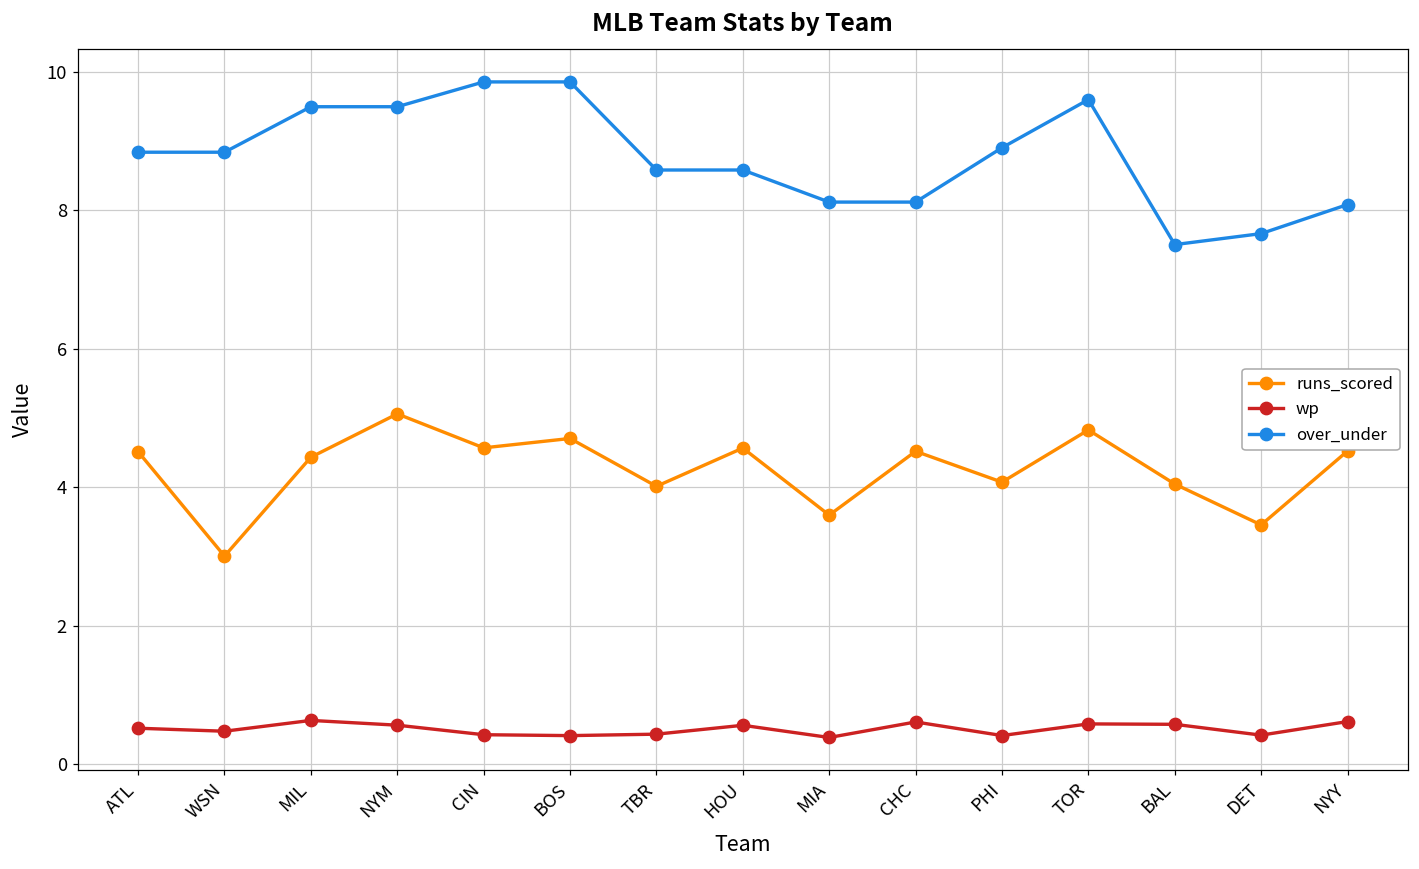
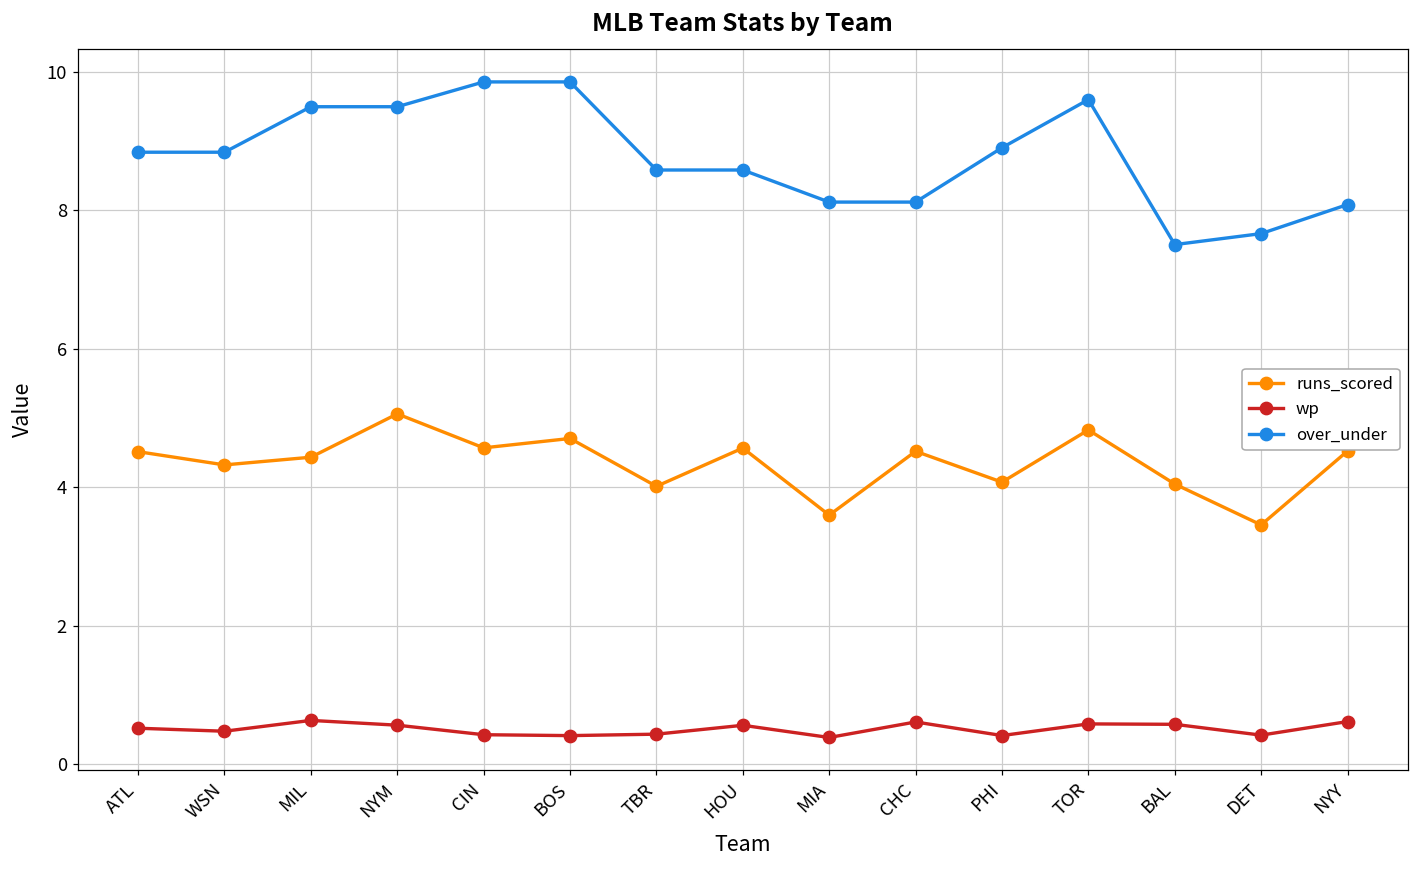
  {
    "runs_scored": {
      "ATL": 4.5,
-     "WSN": 3.0,
+     "WSN": 4.3,
      "MIL": 4.4,
      "NYM": 5.1,
      "CIN": 4.6,
      "BOS": 4.7,
      "TBR": 4.0,
      "HOU": 4.6,
      "MIA": 3.6,
      "CHC": 4.5,
      "PHI": 4.1,
      "TOR": 4.8,
      "BAL": 4.0,
      "DET": 3.5
    },
    "wp": {
      "ATL": 0.5,
      "WSN": 0.5,
      "MIL": 0.6,
      "NYM": 0.6,
      "CIN": 0.4,
      "BOS": 0.4,
      "TBR": 0.4,
      "HOU": 0.6,
      "MIA": 0.4,
      "CHC": 0.6,
      "PHI": 0.4,
      "TOR": 0.6,
      "BAL": 0.6,
      "DET": 0.4,
      "NYY": 0.6
    },
    "over_under": {
      "ATL": 8.8,
      "WSN": 8.8,
      "MIL": 9.5,
      "NYM": 9.5,
      "CIN": 9.9,
      "BOS": 9.9,
      "TBR": 8.6,
      "HOU": 8.6,
      "MIA": 8.1,
      "CHC": 8.1,
      "PHI": 8.9,
      "TOR": 9.6,
      "BAL": 7.5,
      "DET": 7.7,
      "NYY": 8.1
    }
  }
